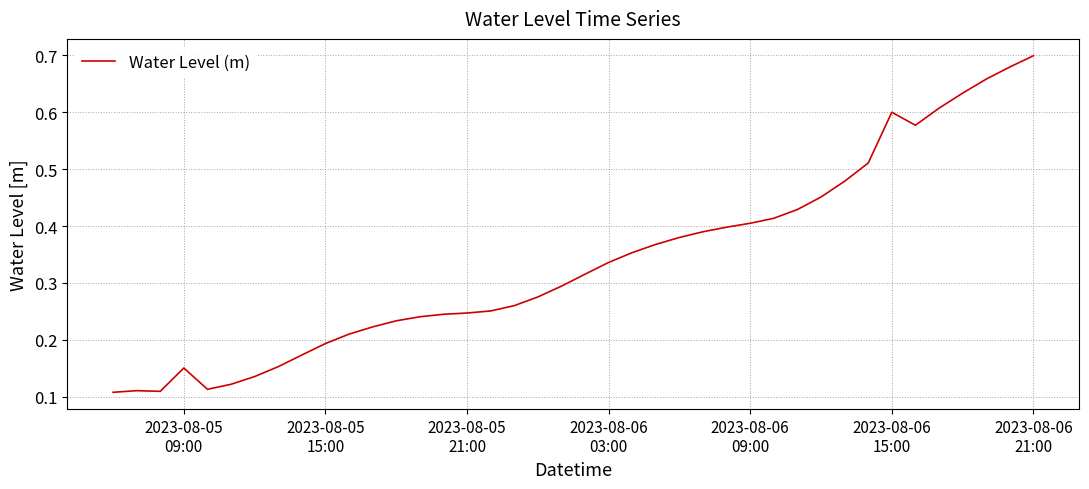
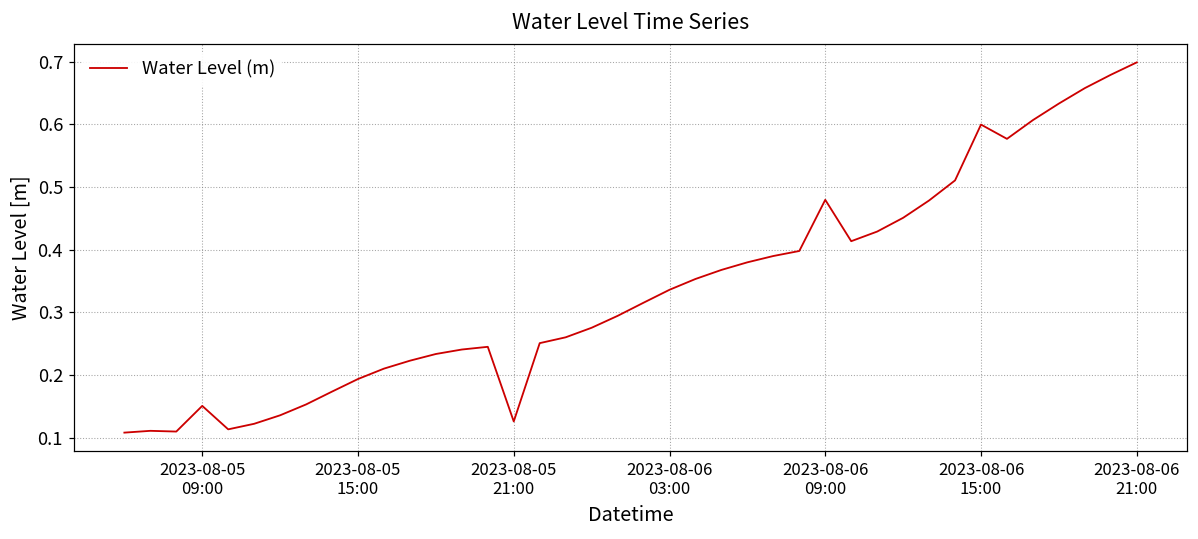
  {
    "2023-08-05 09:00": 0.15,
    "2023-08-05 15:00": 0.19,
-   "2023-08-05 21:00": 0.25,
+   "2023-08-05 21:00": 0.13,
    "2023-08-06 03:00": 0.34,
-   "2023-08-06 09:00": 0.40,
+   "2023-08-06 09:00": 0.48,
    "2023-08-06 15:00": 0.60,
    "2023-08-06 21:00": 0.70
  }
